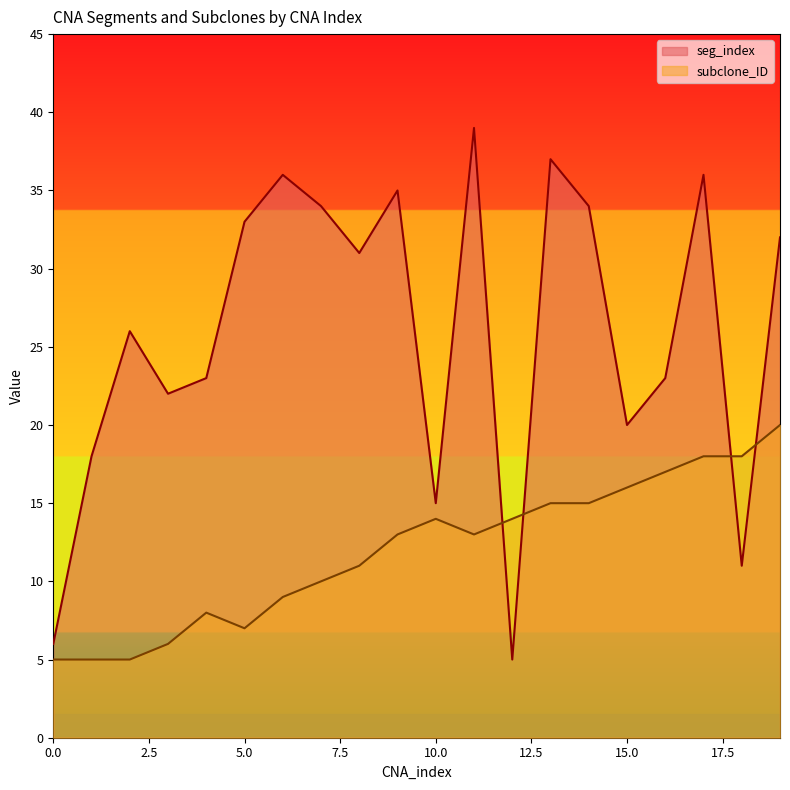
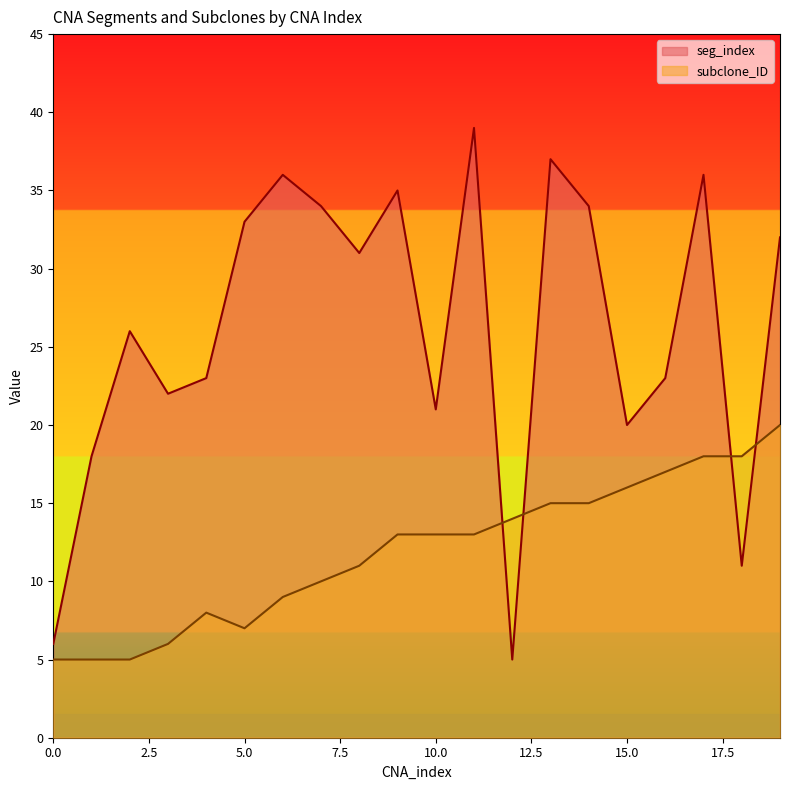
  {
    "seg_index": {
      "0.0": 6,
      "5.0": 33,
-     "10.0": 15,
+     "10.0": 21,
      "15.0": 20
    },
    "subclone_ID": {
      "0.0": 5,
      "5.0": 7,
-     "10.0": 14,
+     "10.0": 13,
      "15.0": 16
    }
  }
